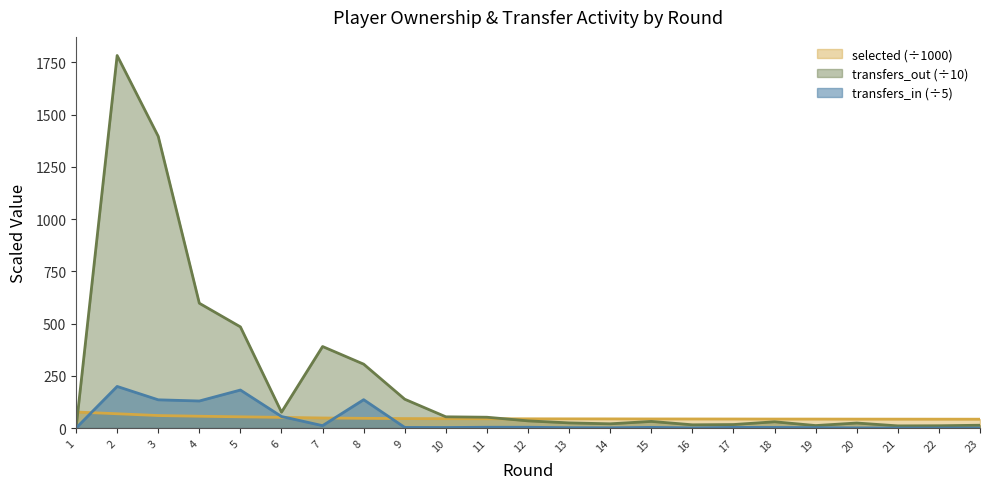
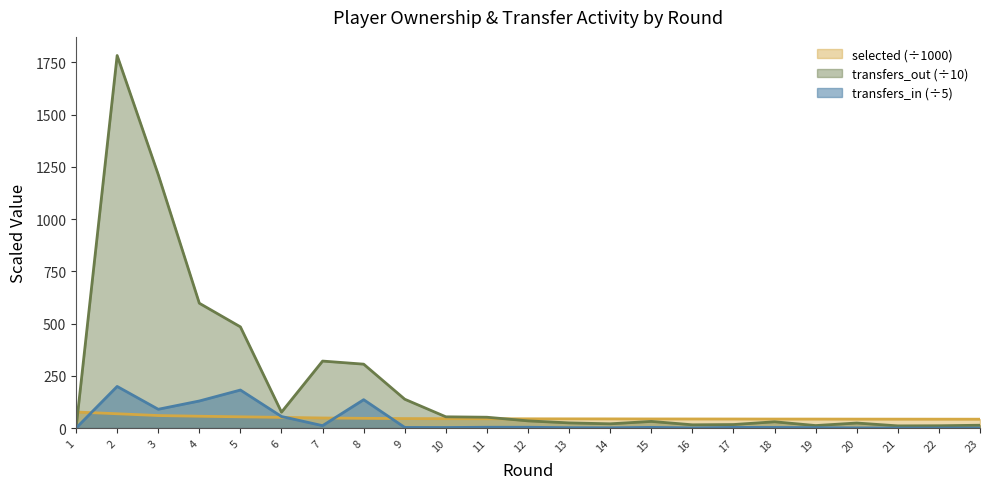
  {
    "selected (÷1000)": {
      "1": 80,
      "2": 70,
      "3": 60,
      "4": 60,
      "5": 50,
      "7": 50,
      "8": 50,
      "9": 50,
      "13": 40,
      "14": 40,
      "16": 40,
      "17": 40,
      "18": 40,
      "19": 40,
      "20": 40,
      "21": 40,
      "22": 40,
      "23": 40
    },
    "transfers_out (÷10)": {
      "2": 1780,
-     "3": 1400,
+     "3": 1210,
      "4": 600,
      "5": 480,
      "6": 80,
-     "7": 390,
+     "7": 320,
      "8": 310,
      "9": 140,
      "13": 20,
      "14": 20,
      "16": 20,
      "17": 20,
      "18": 30,
      "20": 20,
      "23": 10
    },
    "transfers_in (÷5)": {
      "2": 200,
-     "3": 140,
+     "3": 90,
      "4": 130,
      "5": 180,
      "7": 10,
      "8": 140,
      "9": 0,
      "10": 0,
      "11": 0,
      "12": 0,
      "13": 0,
      "14": 0,
      "15": 0,
      "16": 0,
      "17": 0,
      "18": 0,
      "20": 0,
      "23": 0
    }
  }
